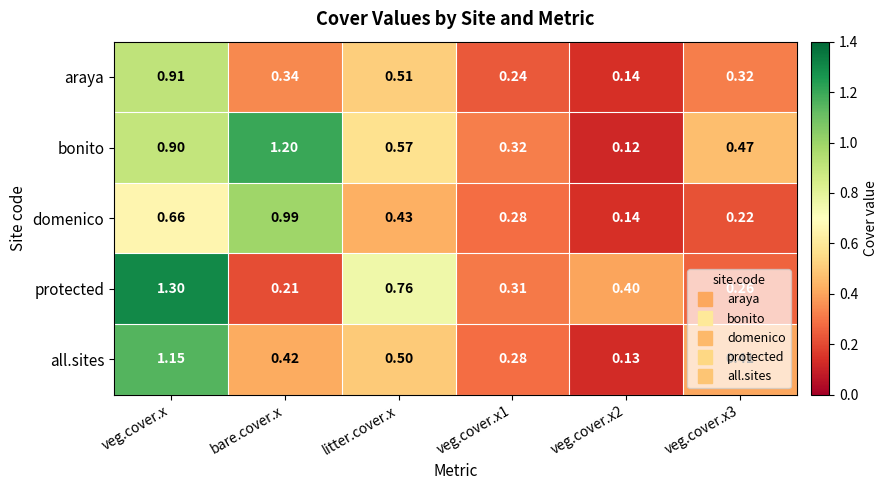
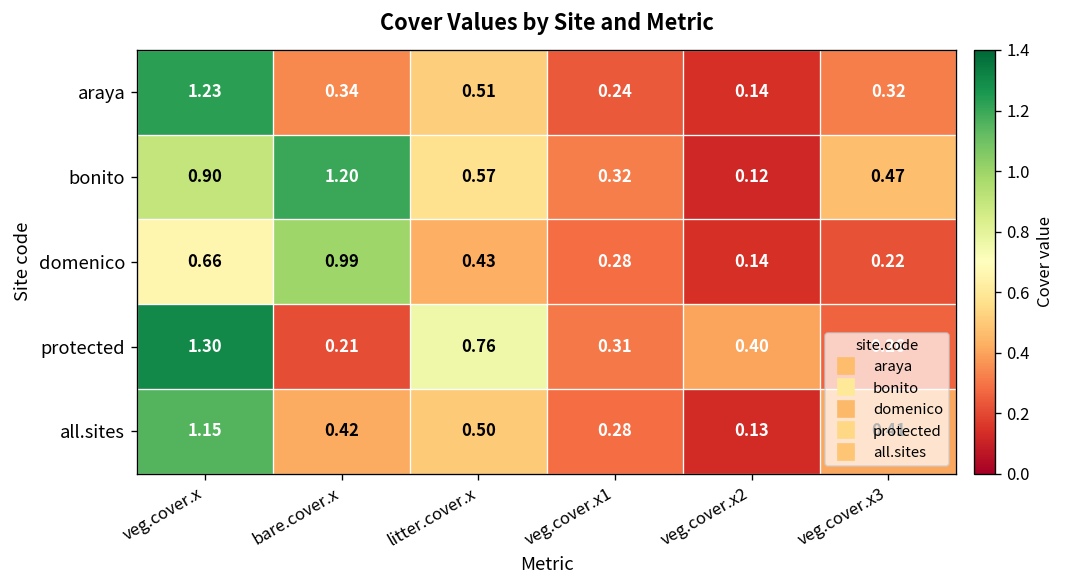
  {
    "araya": {
-     "veg.cover.x": 0.91,
+     "veg.cover.x": 1.23,
      "bare.cover.x": 0.34,
      "litter.cover.x": 0.51,
      "veg.cover.x1": 0.24,
      "veg.cover.x2": 0.14,
      "veg.cover.x3": 0.32
    },
    "bonito": {
      "veg.cover.x": 0.90,
      "bare.cover.x": 1.20,
      "litter.cover.x": 0.57,
      "veg.cover.x1": 0.32,
      "veg.cover.x2": 0.12,
      "veg.cover.x3": 0.47
    },
    "domenico": {
      "veg.cover.x": 0.66,
      "bare.cover.x": 0.99,
      "litter.cover.x": 0.43,
      "veg.cover.x1": 0.28,
      "veg.cover.x2": 0.14,
      "veg.cover.x3": 0.22
    },
    "protected": {
      "veg.cover.x": 1.30,
      "bare.cover.x": 0.21,
      "litter.cover.x": 0.76,
      "veg.cover.x1": 0.31,
      "veg.cover.x2": 0.40
    },
    "all.sites": {
      "veg.cover.x": 1.15,
      "bare.cover.x": 0.42,
      "litter.cover.x": 0.50,
      "veg.cover.x1": 0.28,
      "veg.cover.x2": 0.13
    }
  }
